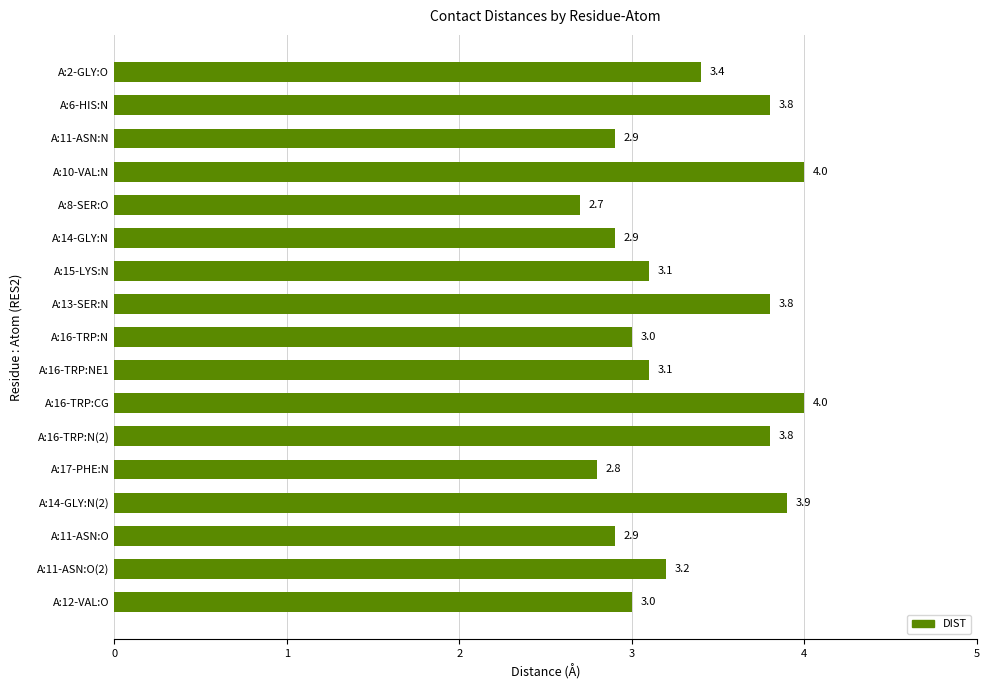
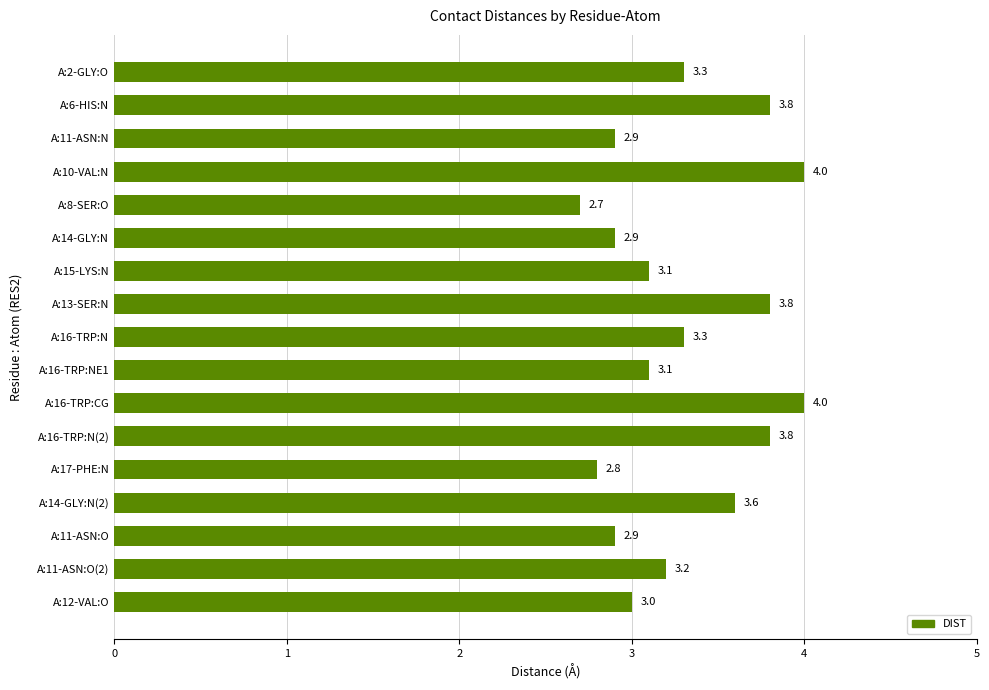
  {
-   "A:2-GLY:O": 3.4,
+   "A:2-GLY:O": 3.3,
    "A:6-HIS:N": 3.8,
    "A:11-ASN:N": 2.9,
    "A:10-VAL:N": 4.0,
    "A:8-SER:O": 2.7,
    "A:14-GLY:N": 2.9,
    "A:15-LYS:N": 3.1,
    "A:13-SER:N": 3.8,
-   "A:16-TRP:N": 3.0,
+   "A:16-TRP:N": 3.3,
    "A:16-TRP:NE1": 3.1,
    "A:16-TRP:CG": 4.0,
    "A:16-TRP:N(2)": 3.8,
    "A:17-PHE:N": 2.8,
-   "A:14-GLY:N(2)": 3.9,
+   "A:14-GLY:N(2)": 3.6,
    "A:11-ASN:O": 2.9,
    "A:11-ASN:O(2)": 3.2,
    "A:12-VAL:O": 3.0
  }
